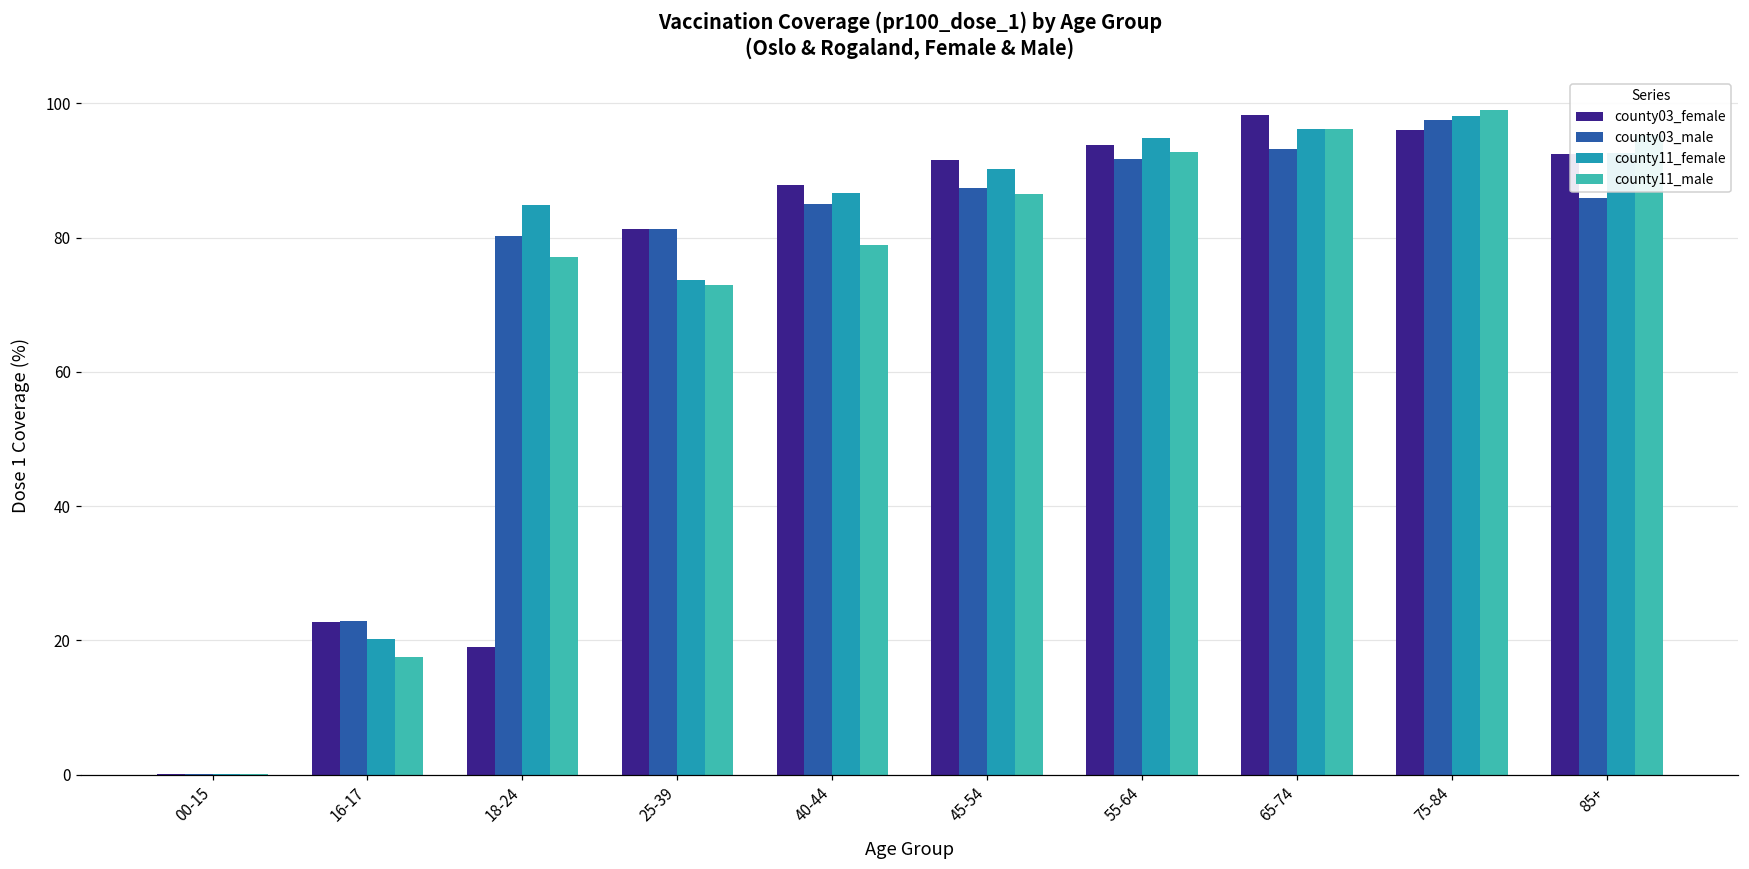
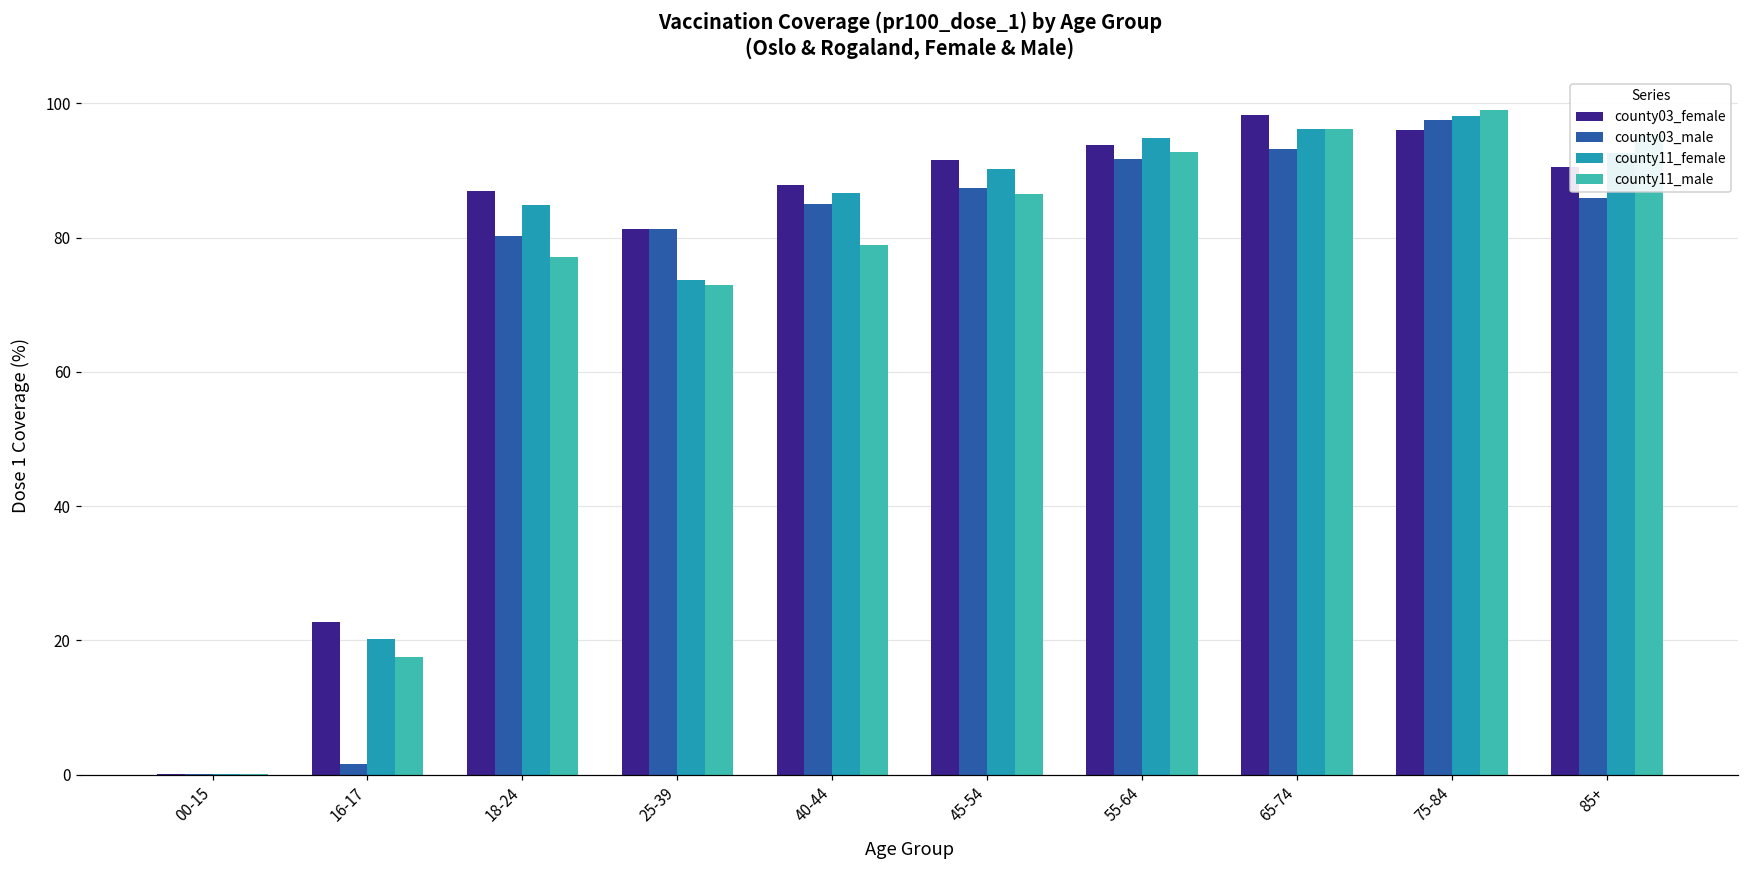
  {
    "county03_female": {
      "16-17": 23,
-     "18-24": 19,
+     "18-24": 87,
      "25-39": 81,
      "40-44": 88,
      "45-54": 91,
      "55-64": 94,
      "65-74": 98,
      "75-84": 96,
-     "85+": 92
+     "85+": 91
    },
    "county03_male": {
-     "16-17": 23,
+     "16-17": 2,
      "18-24": 80,
      "25-39": 81,
      "40-44": 85,
      "45-54": 87,
      "55-64": 92,
      "65-74": 93,
      "75-84": 97,
      "85+": 86
    }
  }
